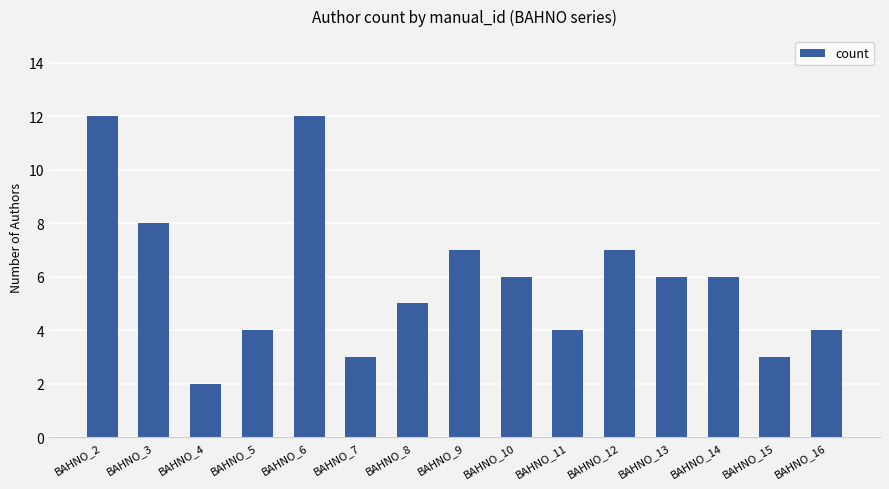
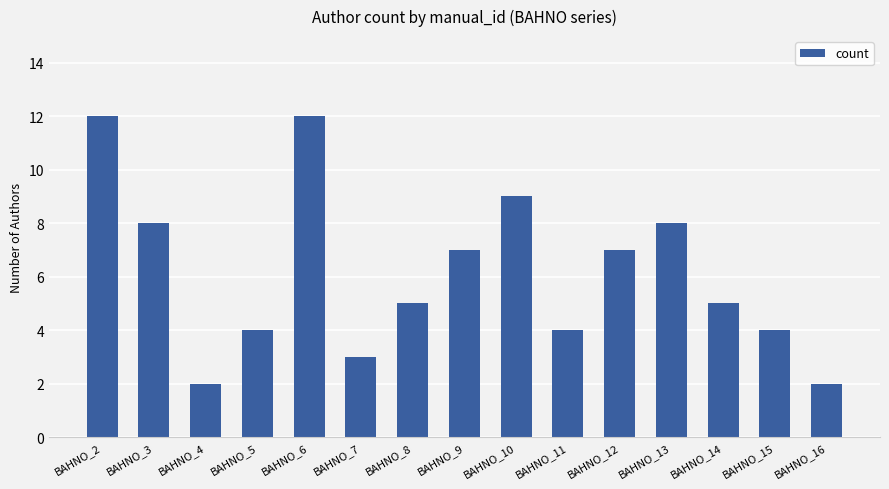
  {
    "BAHNO_2": 12,
    "BAHNO_3": 8,
    "BAHNO_4": 2,
    "BAHNO_5": 4,
    "BAHNO_6": 12,
    "BAHNO_7": 3,
    "BAHNO_8": 5,
    "BAHNO_9": 7,
-   "BAHNO_10": 6,
+   "BAHNO_10": 9,
    "BAHNO_11": 4,
    "BAHNO_12": 7,
-   "BAHNO_13": 6,
-   "BAHNO_14": 6,
-   "BAHNO_15": 3,
-   "BAHNO_16": 4
+   "BAHNO_13": 8,
+   "BAHNO_14": 5,
+   "BAHNO_15": 4,
+   "BAHNO_16": 2
  }
